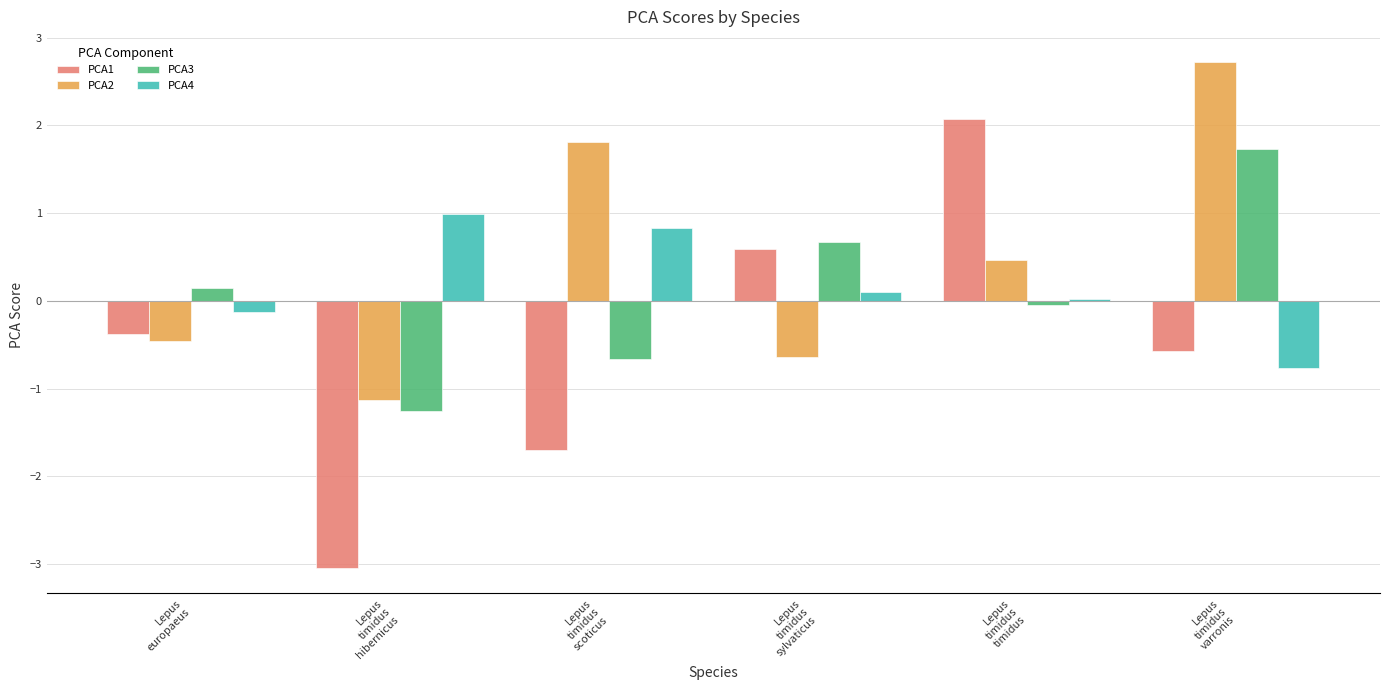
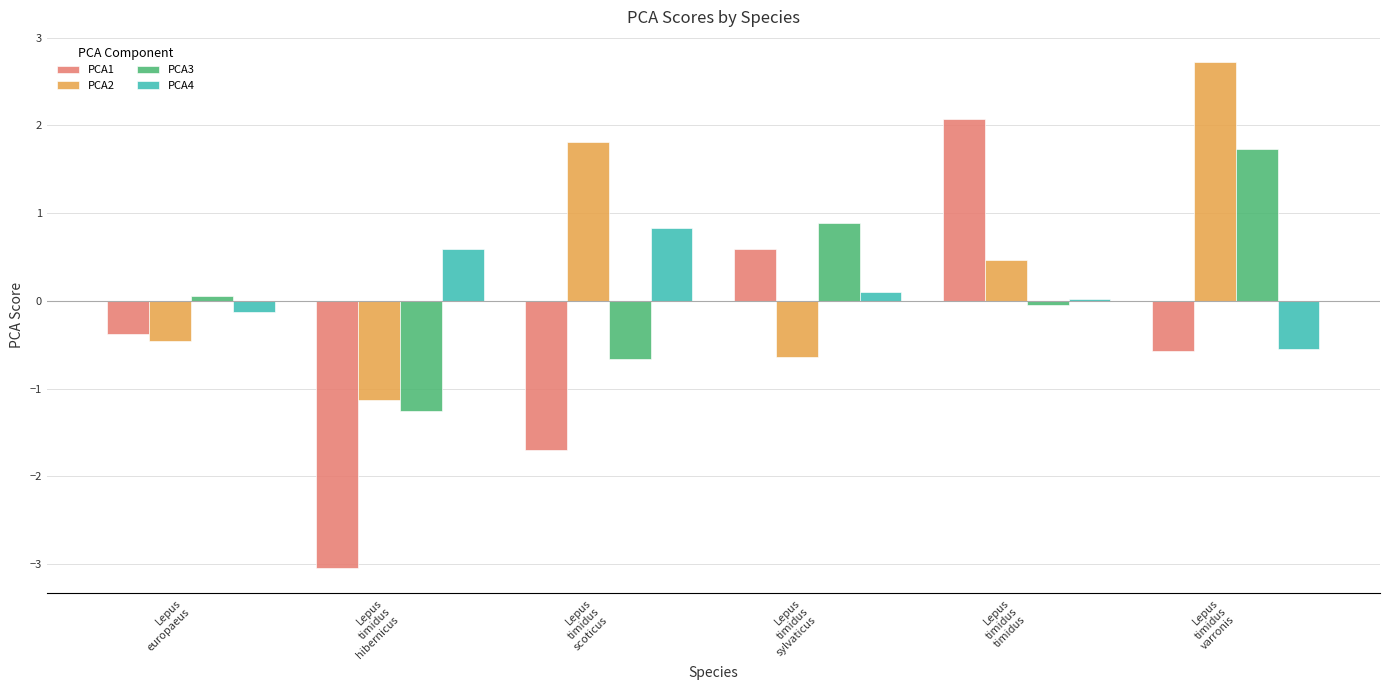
  {
    "PCA3": {
-     "Lepus europaeus": 0.15,
+     "Lepus europaeus": 0.05,
      "Lepus timidus hibernicus": -1.3,
      "Lepus timidus scoticus": -0.7,
-     "Lepus timidus sylvaticus": 0.7,
+     "Lepus timidus sylvaticus": 0.9,
      "Lepus timidus timidus": -0.1,
      "Lepus timidus varronis": 1.7
    },
    "PCA4": {
      "Lepus europaeus": -0.1,
-     "Lepus timidus hibernicus": 1.0,
+     "Lepus timidus hibernicus": 0.6,
      "Lepus timidus scoticus": 0.8,
      "Lepus timidus sylvaticus": 0.1,
-     "Lepus timidus varronis": -0.8
+     "Lepus timidus varronis": -0.5
    }
  }
